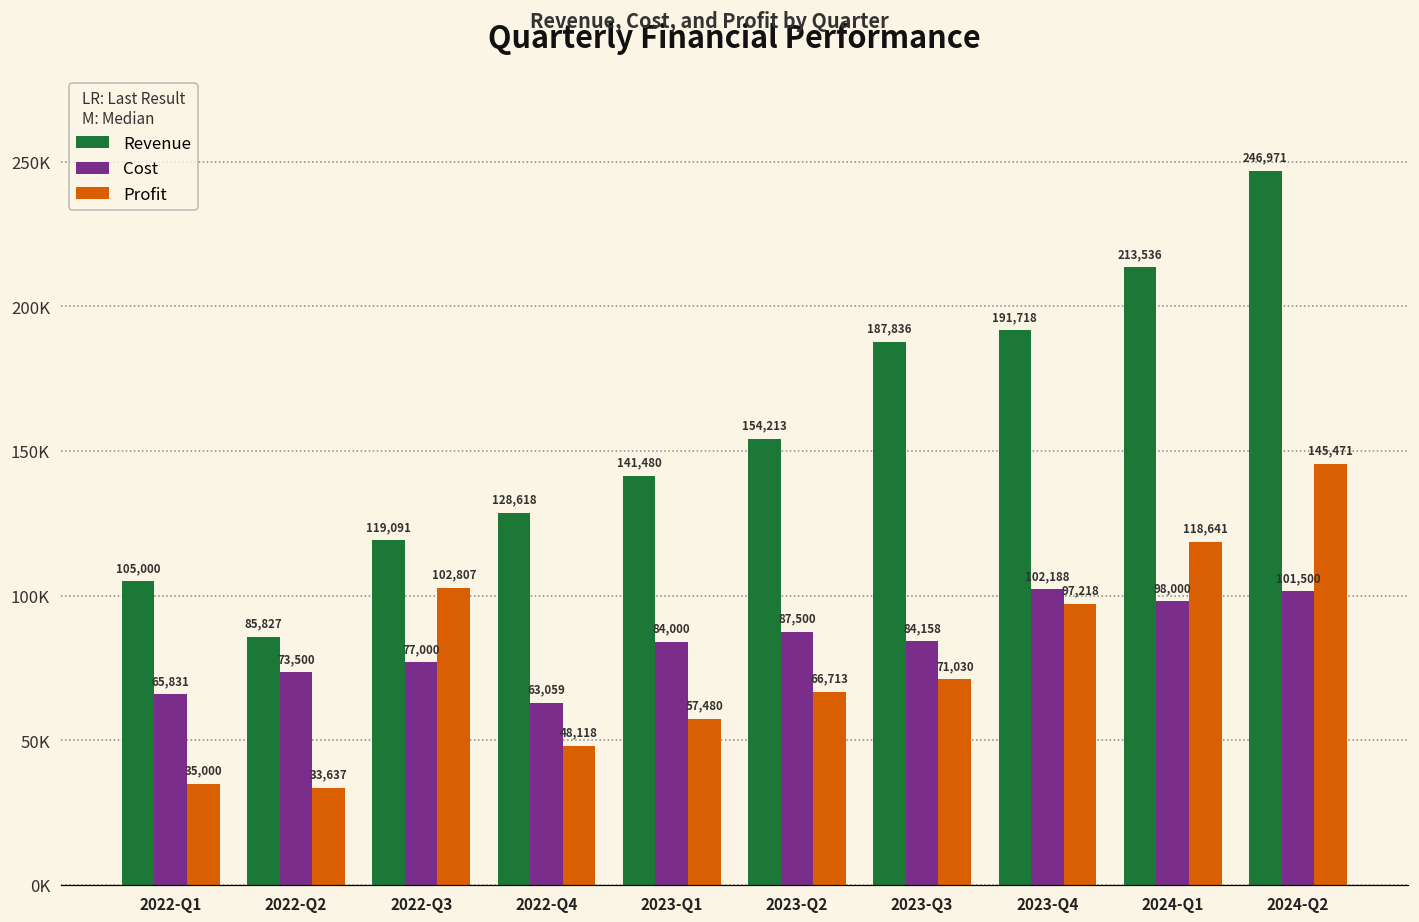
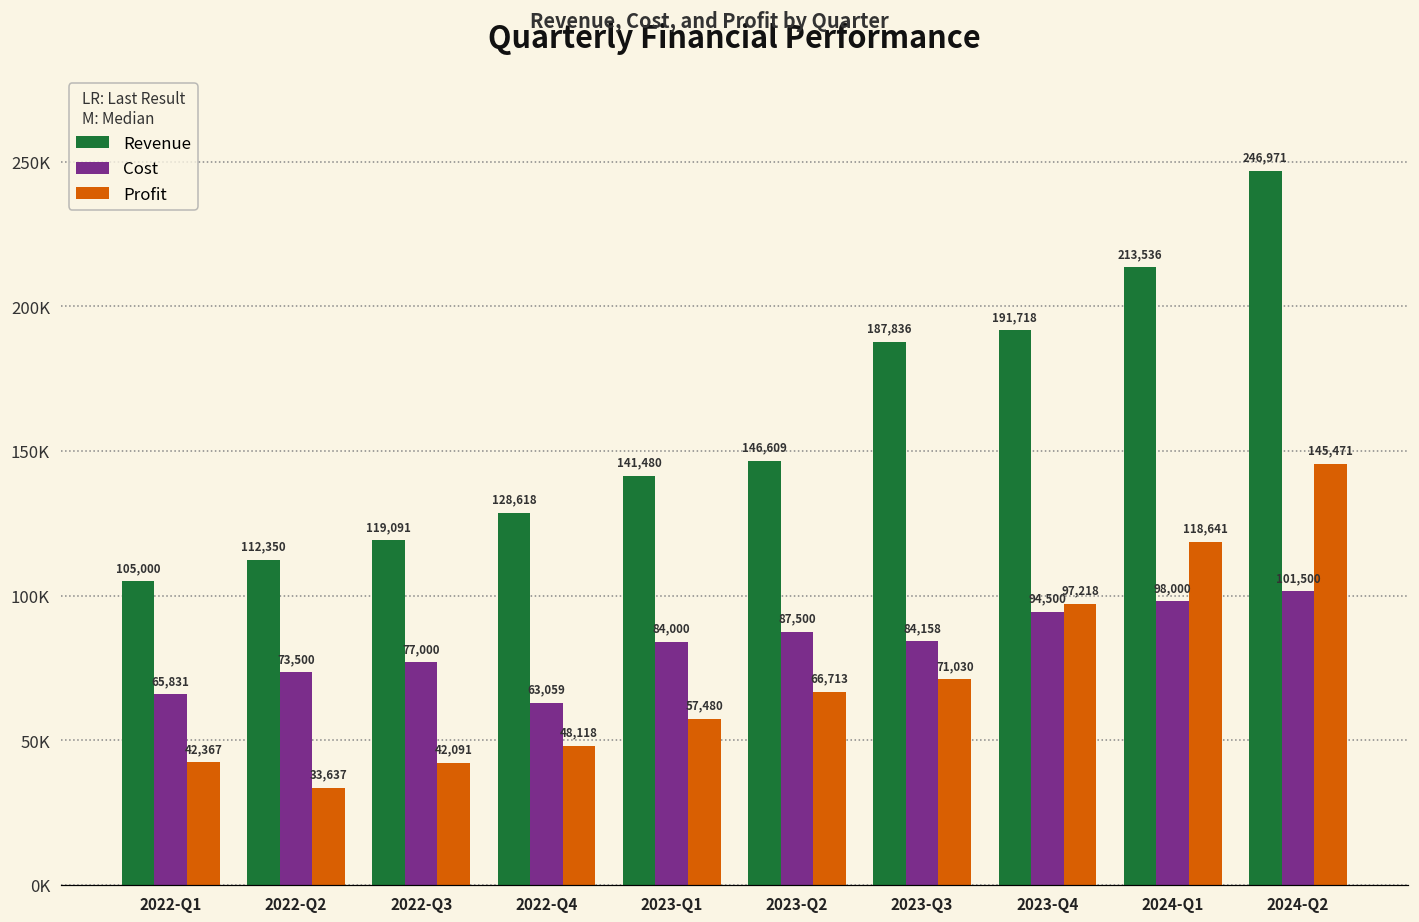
  {
    "Revenue": {
      "2022-Q1": "105,000",
-     "2022-Q2": "85,827",
+     "2022-Q2": "112,350",
      "2022-Q3": "119,091",
      "2022-Q4": "128,618",
      "2023-Q1": "141,480",
-     "2023-Q2": "154,213",
+     "2023-Q2": "146,609",
      "2023-Q3": "187,836",
      "2023-Q4": "191,718",
      "2024-Q1": "213,536",
      "2024-Q2": "246,971"
    },
    "Cost": {
      "2022-Q1": "65,831",
      "2022-Q2": "73,500",
      "2022-Q3": "77,000",
      "2022-Q4": "63,059",
      "2023-Q1": "84,000",
      "2023-Q2": "87,500",
      "2023-Q3": "84,158",
-     "2023-Q4": "102,188",
+     "2023-Q4": "94,500",
      "2024-Q1": "98,000",
      "2024-Q2": "101,500"
    },
    "Profit": {
-     "2022-Q1": "35,000",
+     "2022-Q1": "42,367",
      "2022-Q2": "33,637",
-     "2022-Q3": "102,807",
+     "2022-Q3": "42,091",
      "2022-Q4": "48,118",
      "2023-Q1": "57,480",
      "2023-Q2": "66,713",
      "2023-Q3": "71,030",
      "2023-Q4": "97,218",
      "2024-Q1": "118,641",
      "2024-Q2": "145,471"
    }
  }
